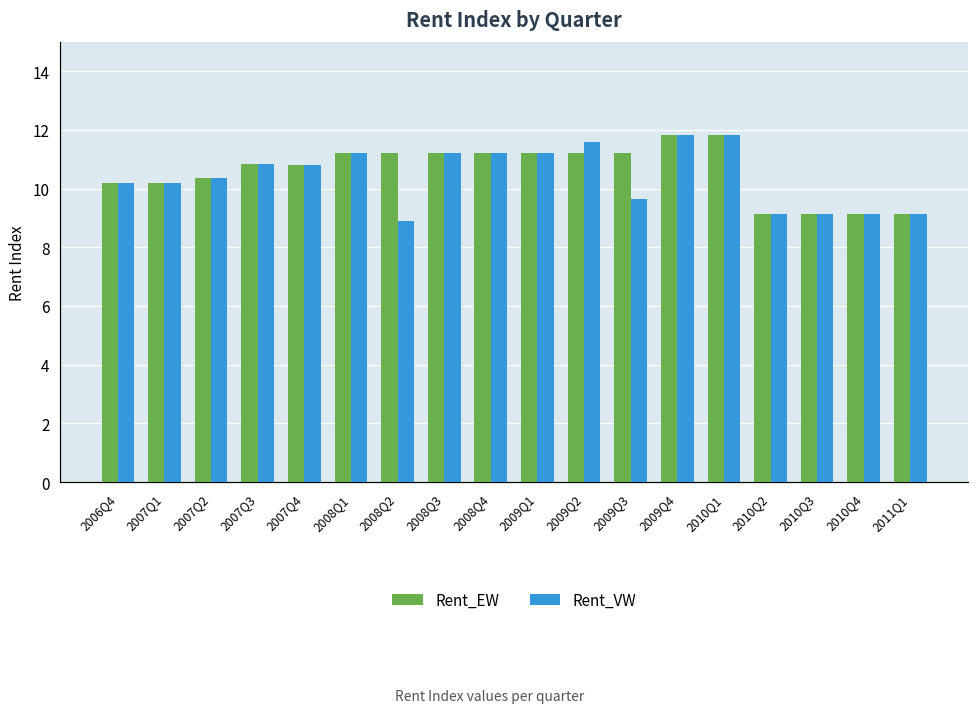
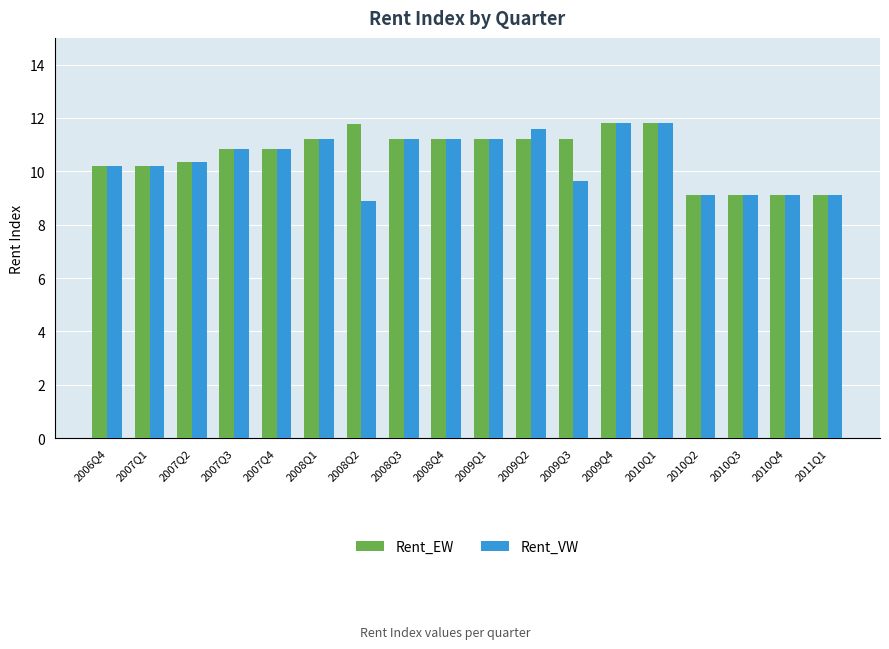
  {
    "Rent_EW": {
      "2006Q4": 10.2,
      "2007Q1": 10.2,
      "2007Q2": 10.4,
      "2007Q3": 10.8,
      "2007Q4": 10.8,
      "2008Q1": 11.2,
-     "2008Q2": 11.2,
+     "2008Q2": 11.8,
      "2008Q3": 11.2,
      "2008Q4": 11.2,
      "2009Q1": 11.2,
      "2009Q2": 11.2,
      "2009Q3": 11.2,
      "2009Q4": 11.8,
      "2010Q1": 11.8,
      "2010Q2": 9.1,
      "2010Q3": 9.1,
      "2010Q4": 9.1,
      "2011Q1": 9.1
    },
    "Rent_VW": {
      "2006Q4": 10.2,
      "2007Q1": 10.2,
      "2007Q2": 10.4,
      "2007Q3": 10.8,
      "2007Q4": 10.8,
      "2008Q1": 11.2,
      "2008Q2": 8.9,
      "2008Q3": 11.2,
      "2008Q4": 11.2,
      "2009Q1": 11.2,
      "2009Q2": 11.6,
      "2009Q3": 9.7,
      "2009Q4": 11.8,
      "2010Q1": 11.8,
      "2010Q2": 9.1,
      "2010Q3": 9.1,
      "2010Q4": 9.1,
      "2011Q1": 9.1
    }
  }
